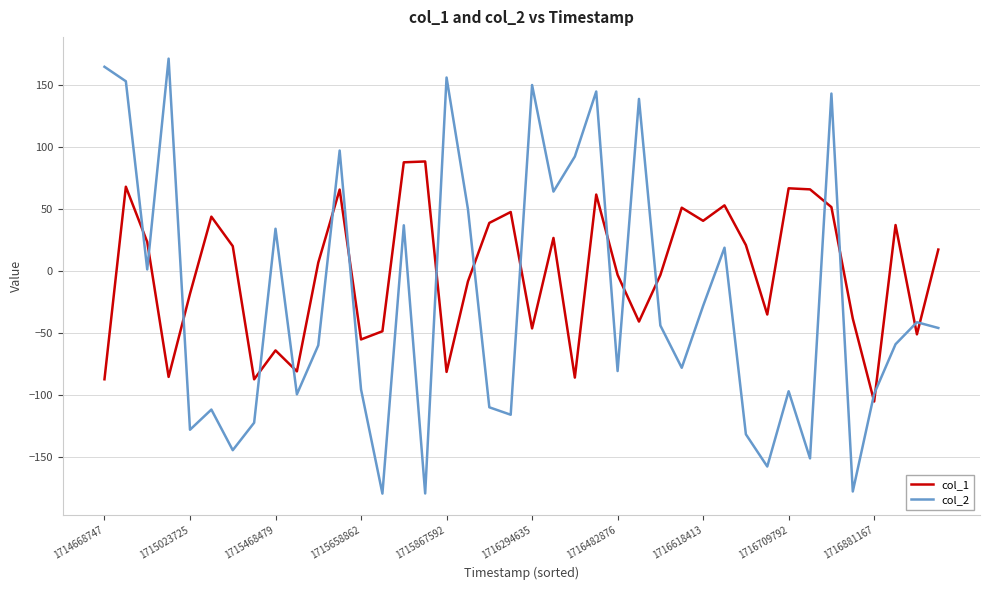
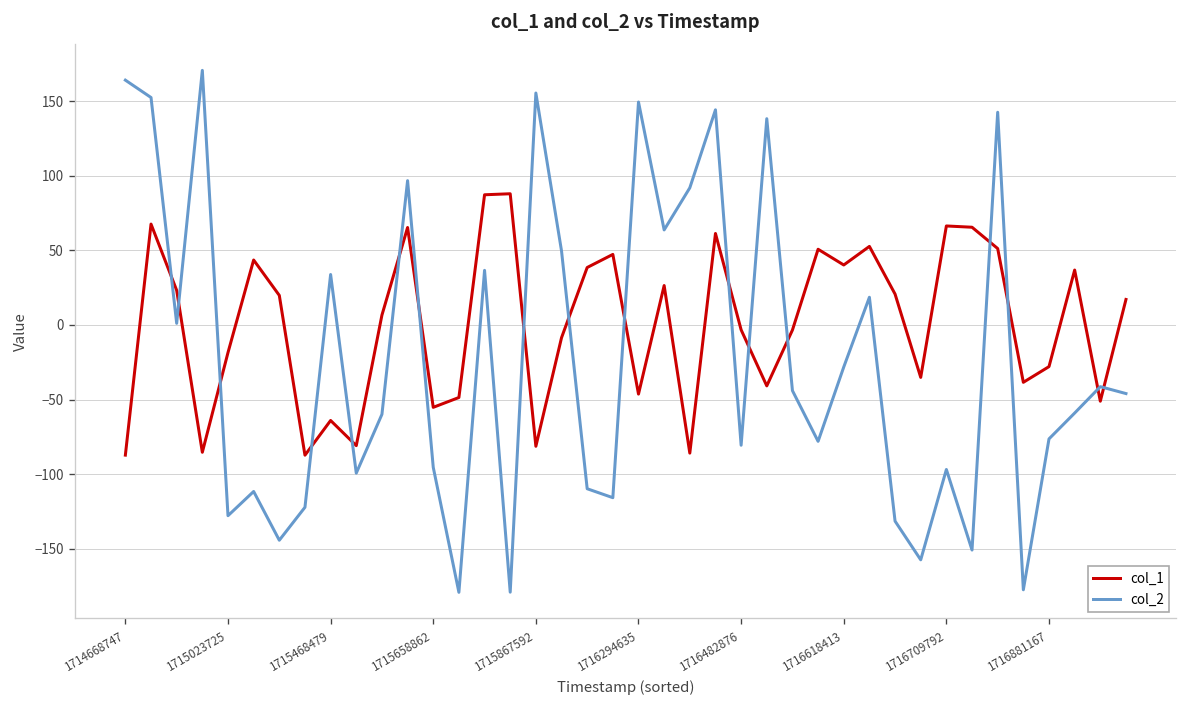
  {
    "col_1": {
      "1714668747": -87,
      "1715023725": -18,
      "1715468479": -64,
      "1715658862": -55,
      "1715867592": -81,
      "1716294635": -46,
      "1716482876": -3,
      "1716618413": 40,
      "1716709792": 66,
-     "1716881167": -105
+     "1716881167": -28
    },
    "col_2": {
      "1714668747": 164,
      "1715023725": -128,
      "1715468479": 34,
      "1715658862": -95,
      "1715867592": 156,
      "1716294635": 150,
      "1716482876": -81,
      "1716618413": -28,
      "1716709792": -97,
-     "1716881167": -99
+     "1716881167": -76
    }
  }
